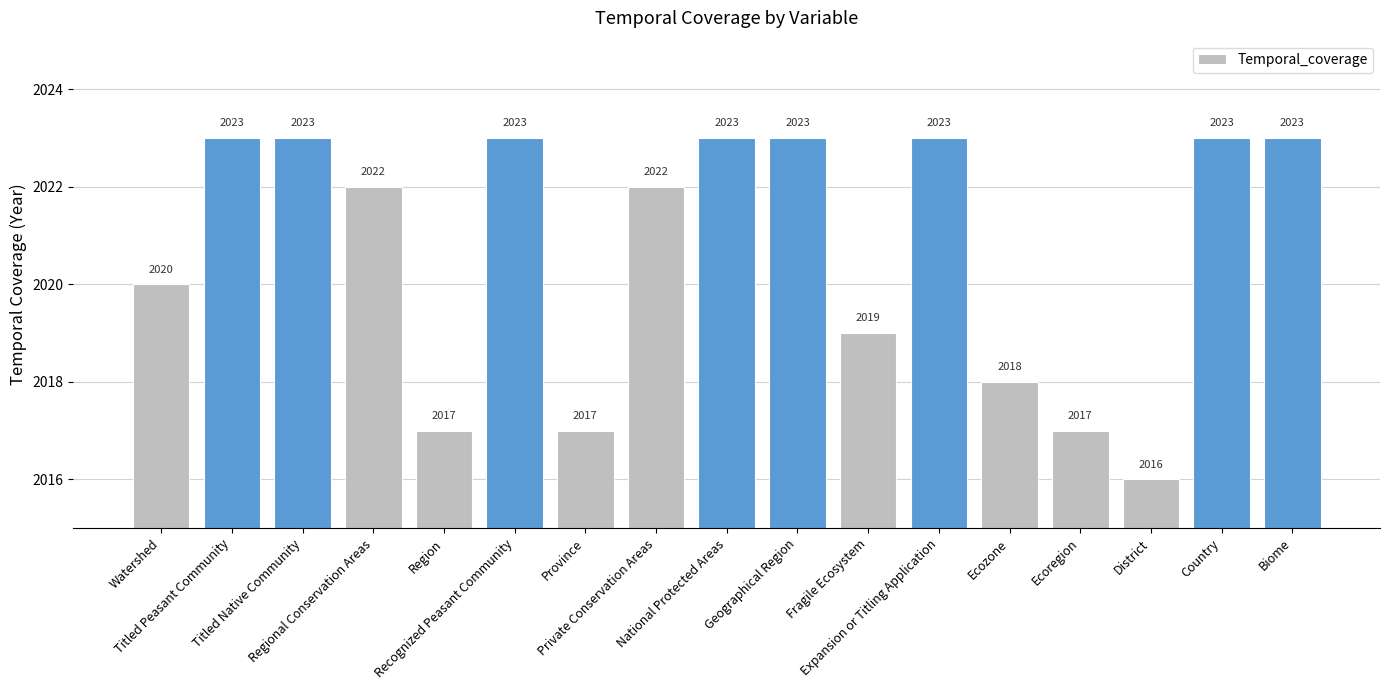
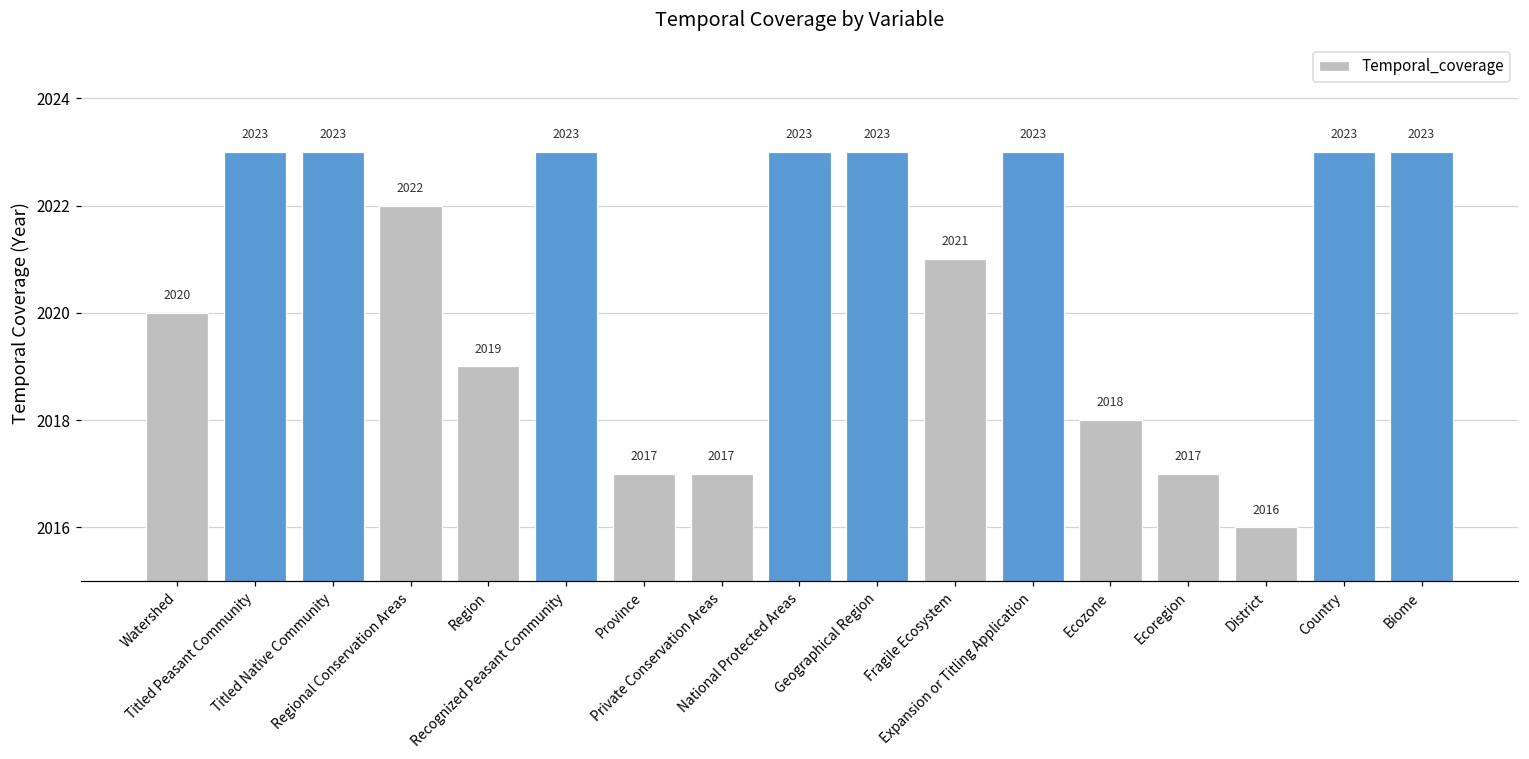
  {
    "Watershed": 2020,
    "Titled Peasant Community": 2023,
    "Titled Native Community": 2023,
    "Regional Conservation Areas": 2022,
-   "Region": 2017,
+   "Region": 2019,
    "Recognized Peasant Community": 2023,
    "Province": 2017,
-   "Private Conservation Areas": 2022,
+   "Private Conservation Areas": 2017,
    "National Protected Areas": 2023,
    "Geographical Region": 2023,
-   "Fragile Ecosystem": 2019,
+   "Fragile Ecosystem": 2021,
    "Expansion or Titling Application": 2023,
    "Ecozone": 2018,
    "Ecoregion": 2017,
    "District": 2016,
    "Country": 2023,
    "Biome": 2023
  }
